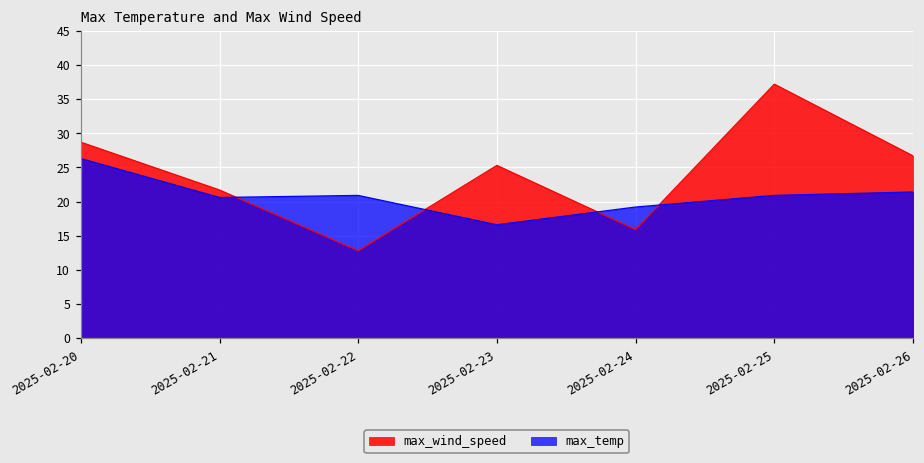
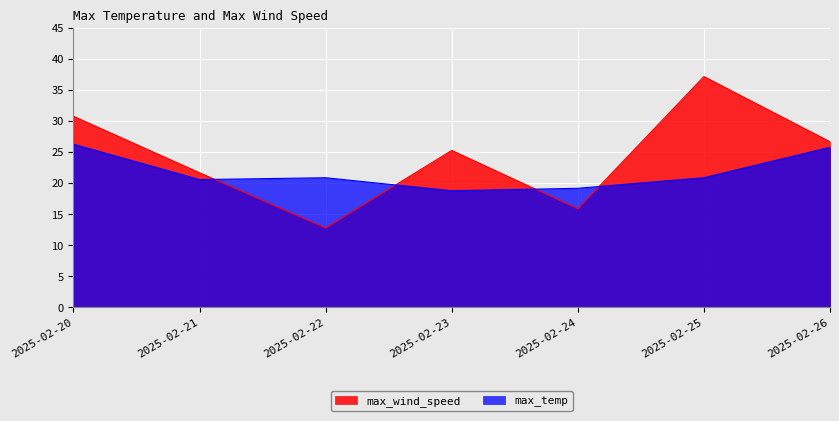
  {
    "max_wind_speed": {
-     "2025-02-20": 29,
+     "2025-02-20": 31,
      "2025-02-21": 22,
      "2025-02-22": 13,
      "2025-02-23": 25,
      "2025-02-24": 16,
      "2025-02-25": 37,
      "2025-02-26": 27
    },
    "max_temp": {
      "2025-02-20": 26,
      "2025-02-21": 21,
      "2025-02-22": 21,
-     "2025-02-23": 17,
+     "2025-02-23": 19,
      "2025-02-24": 19,
      "2025-02-25": 21,
-     "2025-02-26": 21
+     "2025-02-26": 26
    }
  }
